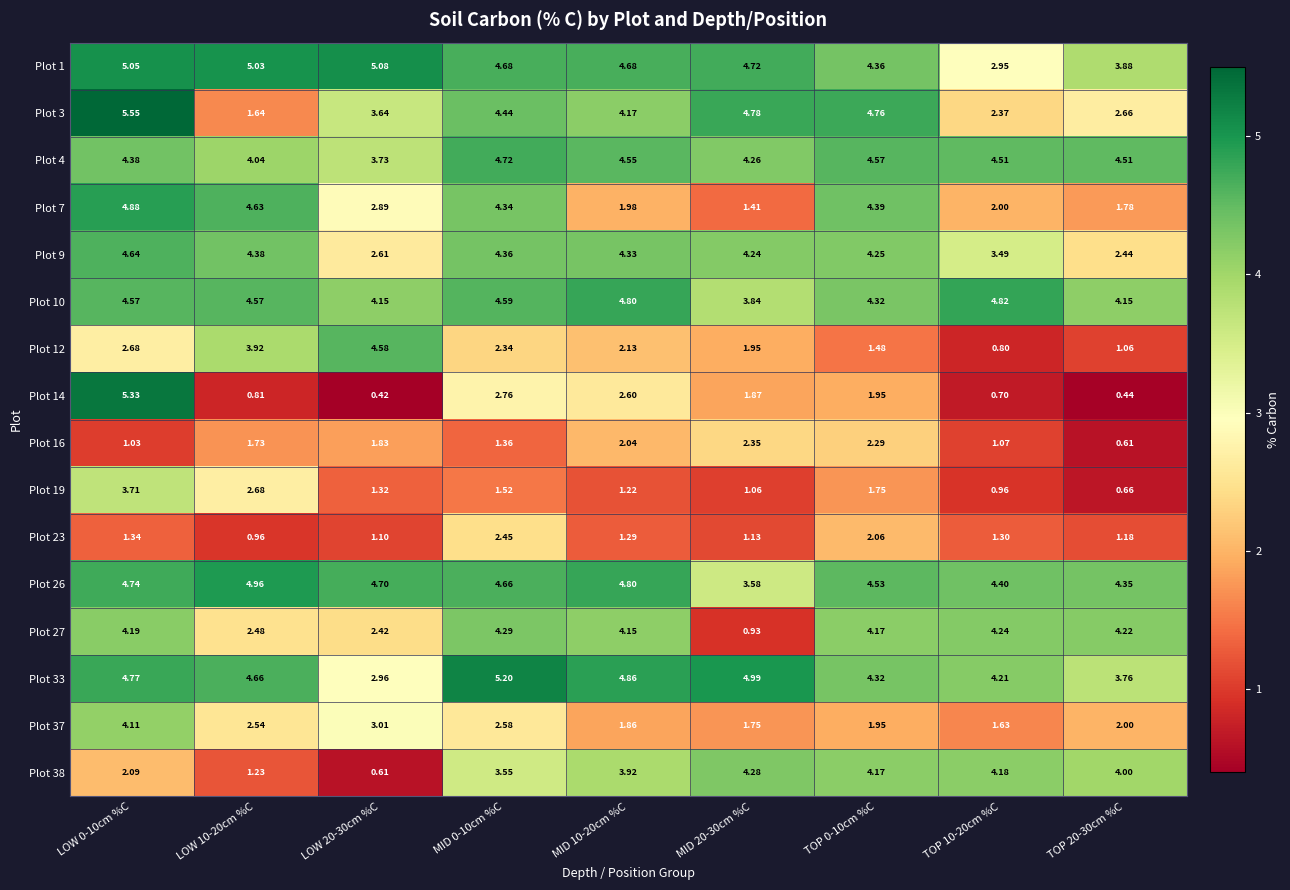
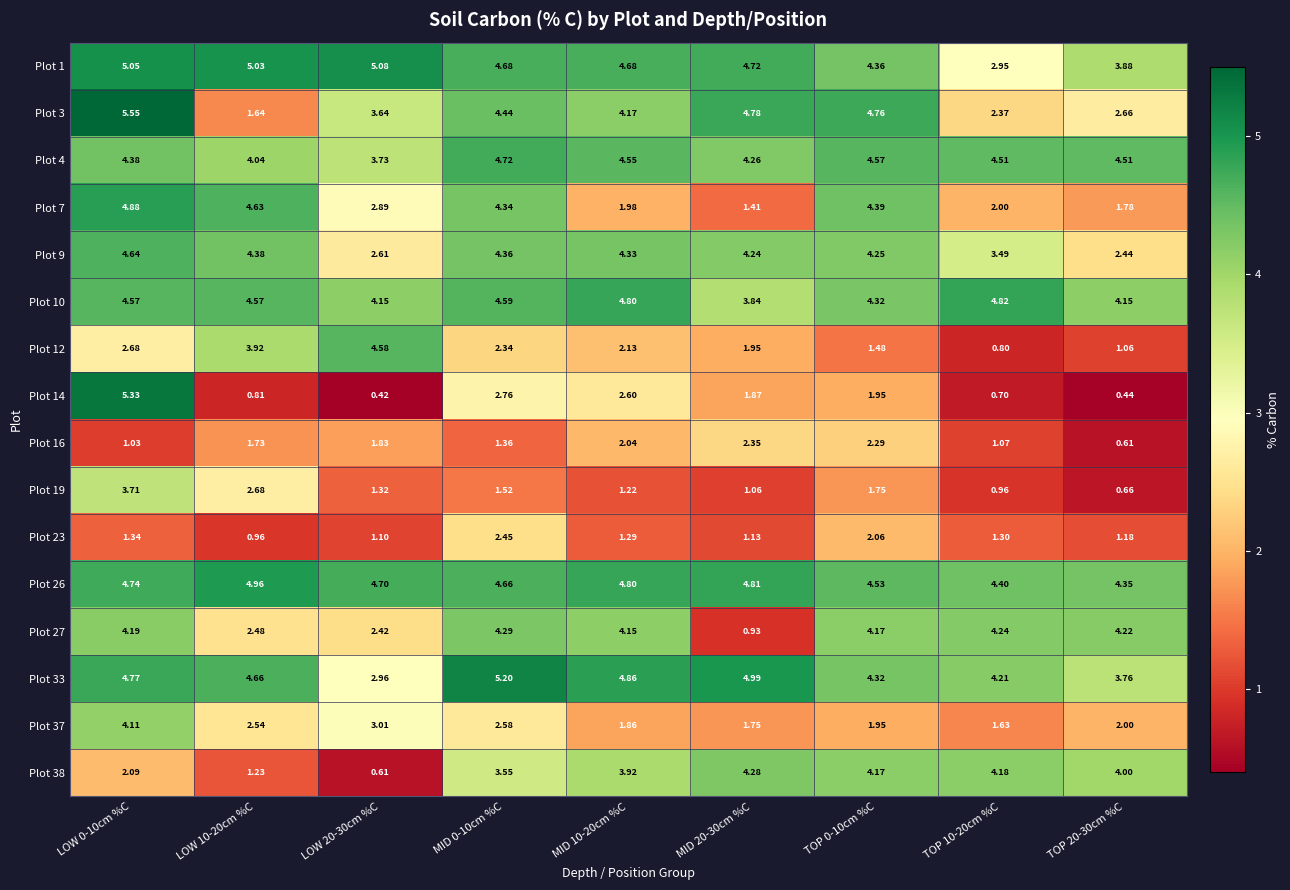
  {
    "Plot 1": {
      "LOW 0-10cm %C": 5.05,
      "LOW 10-20cm %C": 5.03,
      "LOW 20-30cm %C": 5.08,
      "MID 0-10cm %C": 4.68,
      "MID 10-20cm %C": 4.68,
      "MID 20-30cm %C": 4.72,
      "TOP 0-10cm %C": 4.36,
      "TOP 10-20cm %C": 2.95,
      "TOP 20-30cm %C": 3.88
    },
    "Plot 3": {
      "LOW 0-10cm %C": 5.55,
      "LOW 10-20cm %C": 1.64,
      "LOW 20-30cm %C": 3.64,
      "MID 0-10cm %C": 4.44,
      "MID 10-20cm %C": 4.17,
      "MID 20-30cm %C": 4.78,
      "TOP 0-10cm %C": 4.76,
      "TOP 10-20cm %C": 2.37,
      "TOP 20-30cm %C": 2.66
    },
    "Plot 4": {
      "LOW 0-10cm %C": 4.38,
      "LOW 10-20cm %C": 4.04,
      "LOW 20-30cm %C": 3.73,
      "MID 0-10cm %C": 4.72,
      "MID 10-20cm %C": 4.55,
      "MID 20-30cm %C": 4.26,
      "TOP 0-10cm %C": 4.57,
      "TOP 10-20cm %C": 4.51,
      "TOP 20-30cm %C": 4.51
    },
    "Plot 7": {
      "LOW 0-10cm %C": 4.88,
      "LOW 10-20cm %C": 4.63,
      "LOW 20-30cm %C": 2.89,
      "MID 0-10cm %C": 4.34,
      "MID 10-20cm %C": 1.98,
      "MID 20-30cm %C": 1.41,
      "TOP 0-10cm %C": 4.39,
      "TOP 10-20cm %C": 2.00,
      "TOP 20-30cm %C": 1.78
    },
    "Plot 9": {
      "LOW 0-10cm %C": 4.64,
      "LOW 10-20cm %C": 4.38,
      "LOW 20-30cm %C": 2.61,
      "MID 0-10cm %C": 4.36,
      "MID 10-20cm %C": 4.33,
      "MID 20-30cm %C": 4.24,
      "TOP 0-10cm %C": 4.25,
      "TOP 10-20cm %C": 3.49,
      "TOP 20-30cm %C": 2.44
    },
    "Plot 10": {
      "LOW 0-10cm %C": 4.57,
      "LOW 10-20cm %C": 4.57,
      "LOW 20-30cm %C": 4.15,
      "MID 0-10cm %C": 4.59,
      "MID 10-20cm %C": 4.80,
      "MID 20-30cm %C": 3.84,
      "TOP 0-10cm %C": 4.32,
      "TOP 10-20cm %C": 4.82,
      "TOP 20-30cm %C": 4.15
    },
    "Plot 12": {
      "LOW 0-10cm %C": 2.68,
      "LOW 10-20cm %C": 3.92,
      "LOW 20-30cm %C": 4.58,
      "MID 0-10cm %C": 2.34,
      "MID 10-20cm %C": 2.13,
      "MID 20-30cm %C": 1.95,
      "TOP 0-10cm %C": 1.48,
      "TOP 10-20cm %C": 0.80,
      "TOP 20-30cm %C": 1.06
    },
    "Plot 14": {
      "LOW 0-10cm %C": 5.33,
      "LOW 10-20cm %C": 0.81,
      "LOW 20-30cm %C": 0.42,
      "MID 0-10cm %C": 2.76,
      "MID 10-20cm %C": 2.60,
      "MID 20-30cm %C": 1.87,
      "TOP 0-10cm %C": 1.95,
      "TOP 10-20cm %C": 0.70,
      "TOP 20-30cm %C": 0.44
    },
    "Plot 16": {
      "LOW 0-10cm %C": 1.03,
      "LOW 10-20cm %C": 1.73,
      "LOW 20-30cm %C": 1.83,
      "MID 0-10cm %C": 1.36,
      "MID 10-20cm %C": 2.04,
      "MID 20-30cm %C": 2.35,
      "TOP 0-10cm %C": 2.29,
      "TOP 10-20cm %C": 1.07,
      "TOP 20-30cm %C": 0.61
    },
    "Plot 19": {
      "LOW 0-10cm %C": 3.71,
      "LOW 10-20cm %C": 2.68,
      "LOW 20-30cm %C": 1.32,
      "MID 0-10cm %C": 1.52,
      "MID 10-20cm %C": 1.22,
      "MID 20-30cm %C": 1.06,
      "TOP 0-10cm %C": 1.75,
      "TOP 10-20cm %C": 0.96,
      "TOP 20-30cm %C": 0.66
    },
    "Plot 23": {
      "LOW 0-10cm %C": 1.34,
      "LOW 10-20cm %C": 0.96,
      "LOW 20-30cm %C": 1.10,
      "MID 0-10cm %C": 2.45,
      "MID 10-20cm %C": 1.29,
      "MID 20-30cm %C": 1.13,
      "TOP 0-10cm %C": 2.06,
      "TOP 10-20cm %C": 1.30,
      "TOP 20-30cm %C": 1.18
    },
    "Plot 26": {
      "LOW 0-10cm %C": 4.74,
      "LOW 10-20cm %C": 4.96,
      "LOW 20-30cm %C": 4.70,
      "MID 0-10cm %C": 4.66,
      "MID 10-20cm %C": 4.80,
-     "MID 20-30cm %C": 3.58,
+     "MID 20-30cm %C": 4.81,
      "TOP 0-10cm %C": 4.53,
      "TOP 10-20cm %C": 4.40,
      "TOP 20-30cm %C": 4.35
    },
    "Plot 27": {
      "LOW 0-10cm %C": 4.19,
      "LOW 10-20cm %C": 2.48,
      "LOW 20-30cm %C": 2.42,
      "MID 0-10cm %C": 4.29,
      "MID 10-20cm %C": 4.15,
      "MID 20-30cm %C": 0.93,
      "TOP 0-10cm %C": 4.17,
      "TOP 10-20cm %C": 4.24,
      "TOP 20-30cm %C": 4.22
    },
    "Plot 33": {
      "LOW 0-10cm %C": 4.77,
      "LOW 10-20cm %C": 4.66,
      "LOW 20-30cm %C": 2.96,
      "MID 0-10cm %C": 5.20,
      "MID 10-20cm %C": 4.86,
      "MID 20-30cm %C": 4.99,
      "TOP 0-10cm %C": 4.32,
      "TOP 10-20cm %C": 4.21,
      "TOP 20-30cm %C": 3.76
    },
    "Plot 37": {
      "LOW 0-10cm %C": 4.11,
      "LOW 10-20cm %C": 2.54,
      "LOW 20-30cm %C": 3.01,
      "MID 0-10cm %C": 2.58,
      "MID 10-20cm %C": 1.86,
      "MID 20-30cm %C": 1.75,
      "TOP 0-10cm %C": 1.95,
      "TOP 10-20cm %C": 1.63,
      "TOP 20-30cm %C": 2.00
    },
    "Plot 38": {
      "LOW 0-10cm %C": 2.09,
      "LOW 10-20cm %C": 1.23,
      "LOW 20-30cm %C": 0.61,
      "MID 0-10cm %C": 3.55,
      "MID 10-20cm %C": 3.92,
      "MID 20-30cm %C": 4.28,
      "TOP 0-10cm %C": 4.17,
      "TOP 10-20cm %C": 4.18,
      "TOP 20-30cm %C": 4.00
    }
  }
